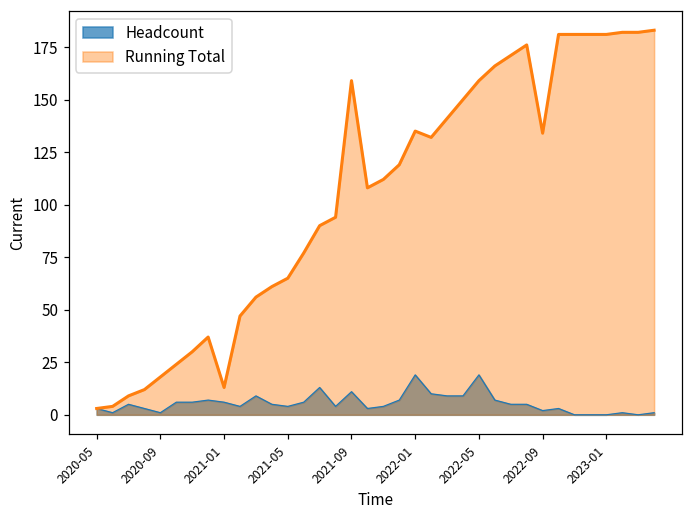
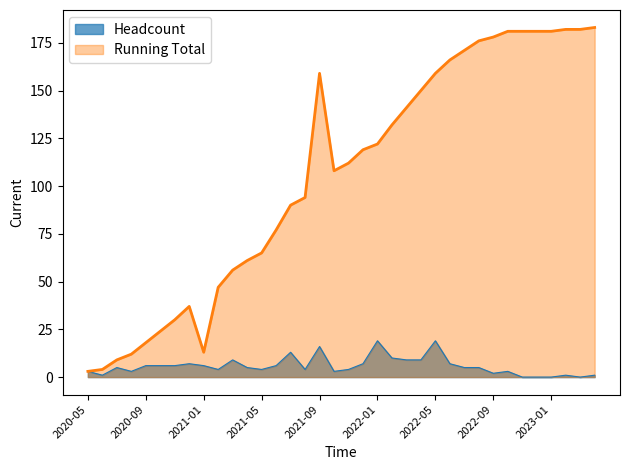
  {
    "Headcount": {
-     "2020-09": 1,
+     "2020-09": 6,
      "2021-01": 6,
      "2021-05": 4,
-     "2021-09": 11,
+     "2021-09": 16,
      "2022-01": 19,
      "2022-05": 19,
      "2022-09": 2,
      "2023-01": 0
    },
    "Running Total": {
      "2020-09": 18,
      "2021-01": 13,
      "2021-05": 65,
      "2021-09": 159,
-     "2022-01": 135,
+     "2022-01": 122,
      "2022-05": 159,
-     "2022-09": 134,
+     "2022-09": 178,
      "2023-01": 181
    }
  }
